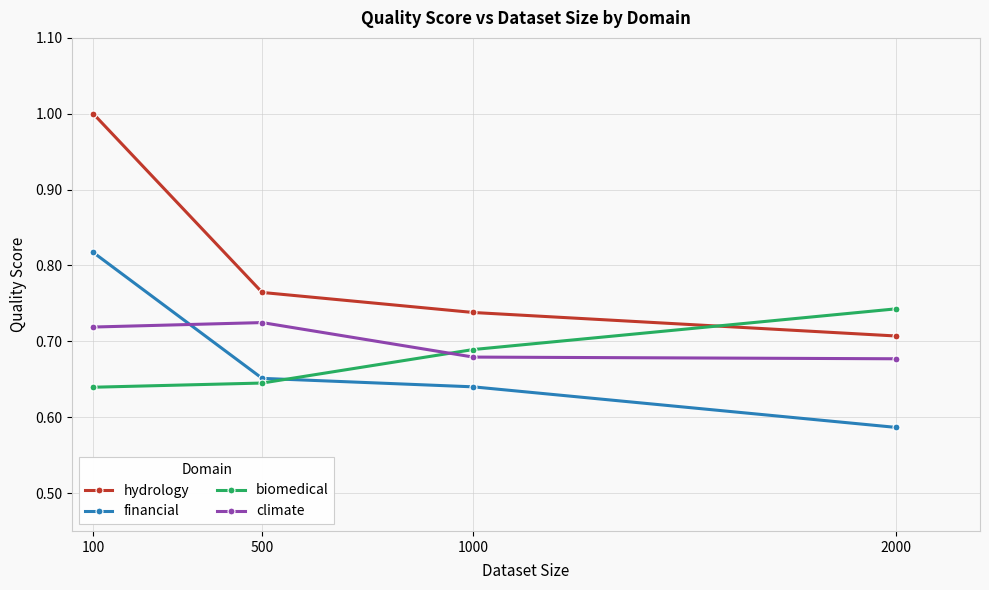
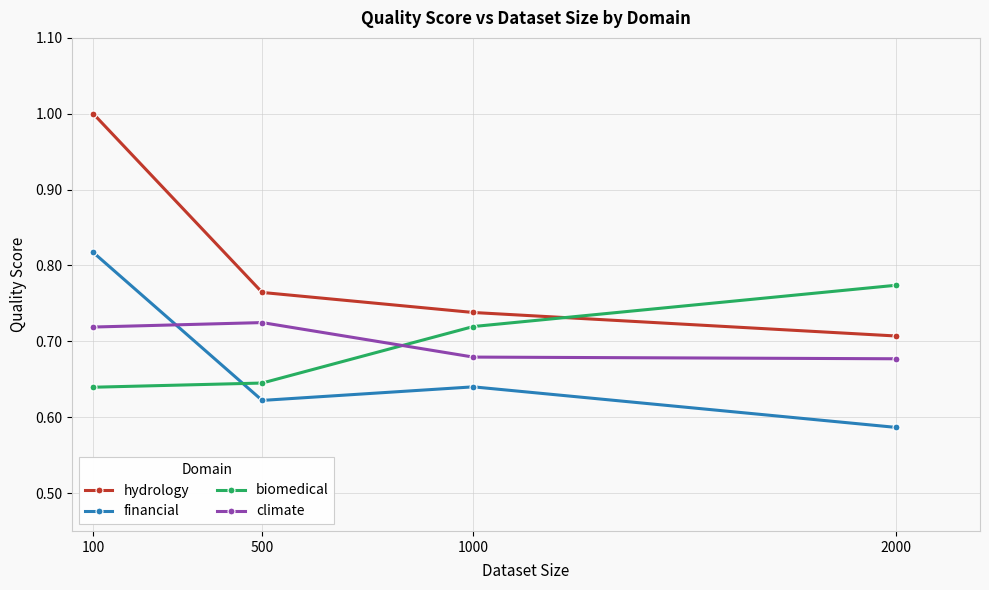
  {
    "hydrology": {
      "100": 1.00,
      "500": 0.76,
      "1000": 0.74,
      "2000": 0.71
    },
    "financial": {
      "100": 0.82,
-     "500": 0.65,
+     "500": 0.62,
      "1000": 0.64,
      "2000": 0.59
    },
    "biomedical": {
      "100": 0.64,
      "500": 0.64,
-     "1000": 0.69,
-     "2000": 0.74
+     "1000": 0.72,
+     "2000": 0.77
    },
    "climate": {
      "100": 0.72,
      "500": 0.72,
      "1000": 0.68,
      "2000": 0.68
    }
  }
